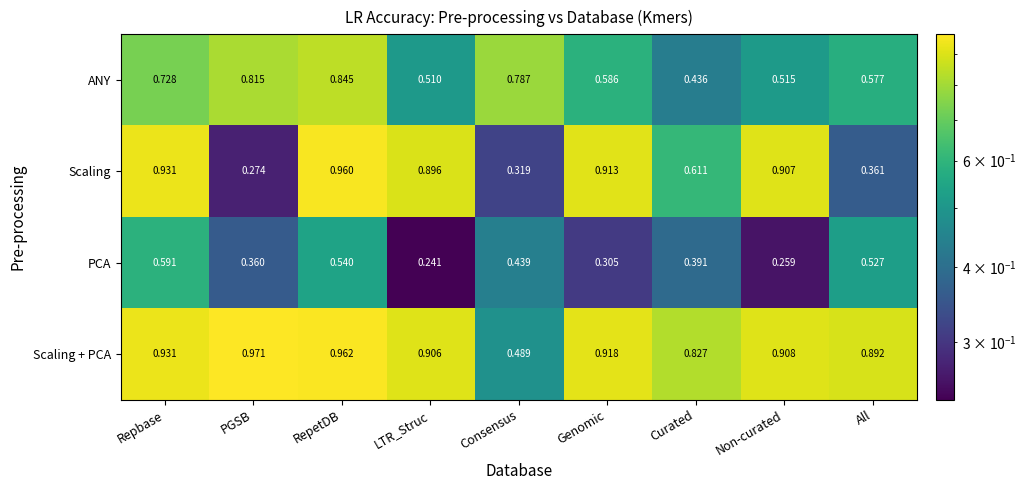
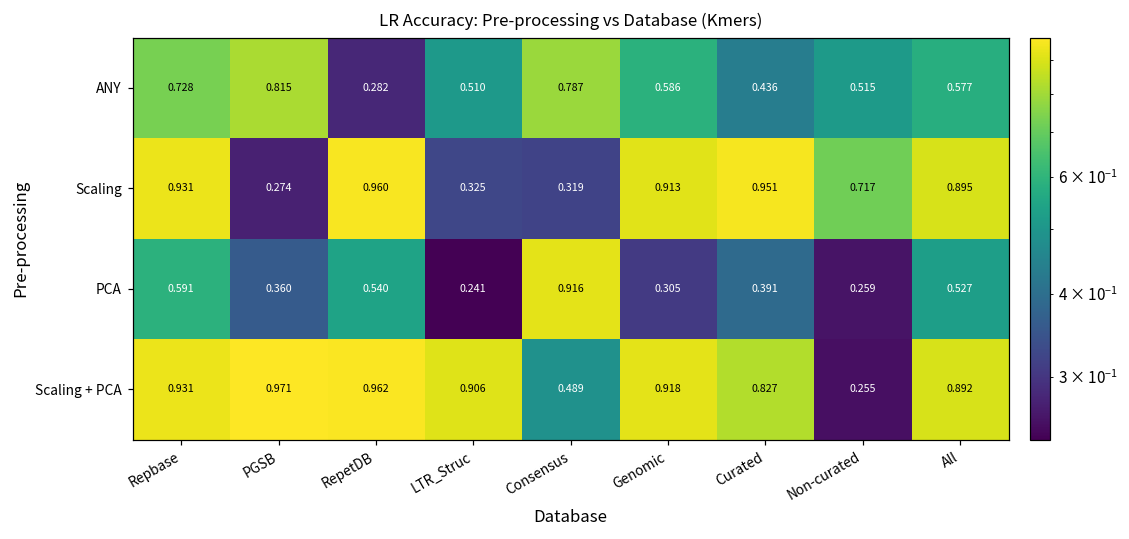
  {
    "ANY": {
      "Repbase": 0.728,
      "PGSB": 0.815,
-     "RepetDB": 0.845,
+     "RepetDB": 0.282,
      "LTR_Struc": 0.510,
      "Consensus": 0.787,
      "Genomic": 0.586,
      "Curated": 0.436,
      "Non-curated": 0.515,
      "All": 0.577
    },
    "Scaling": {
      "Repbase": 0.931,
      "PGSB": 0.274,
      "RepetDB": 0.960,
-     "LTR_Struc": 0.896,
+     "LTR_Struc": 0.325,
      "Consensus": 0.319,
      "Genomic": 0.913,
-     "Curated": 0.611,
-     "Non-curated": 0.907,
-     "All": 0.361
+     "Curated": 0.951,
+     "Non-curated": 0.717,
+     "All": 0.895
    },
    "PCA": {
      "Repbase": 0.591,
      "PGSB": 0.360,
      "RepetDB": 0.540,
      "LTR_Struc": 0.241,
-     "Consensus": 0.439,
+     "Consensus": 0.916,
      "Genomic": 0.305,
      "Curated": 0.391,
      "Non-curated": 0.259,
      "All": 0.527
    },
    "Scaling + PCA": {
      "Repbase": 0.931,
      "PGSB": 0.971,
      "RepetDB": 0.962,
      "LTR_Struc": 0.906,
      "Consensus": 0.489,
      "Genomic": 0.918,
      "Curated": 0.827,
-     "Non-curated": 0.908,
+     "Non-curated": 0.255,
      "All": 0.892
    }
  }
